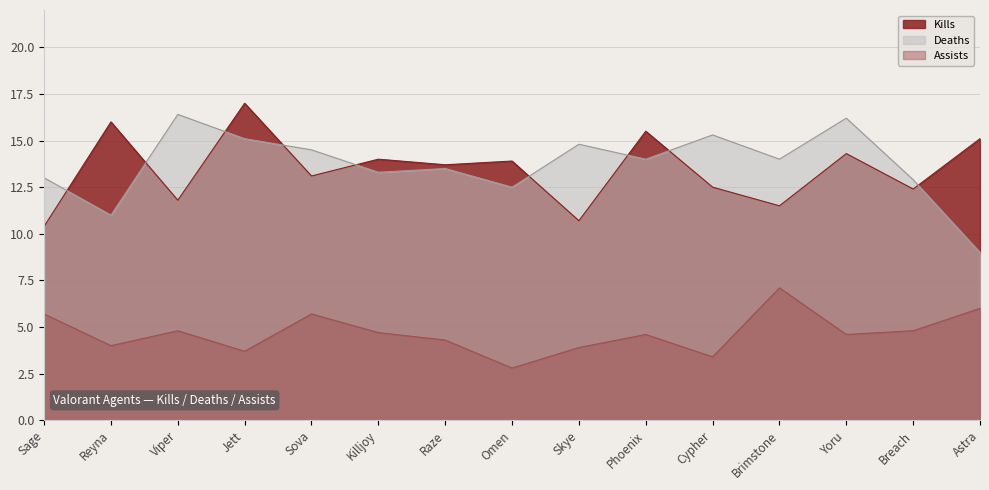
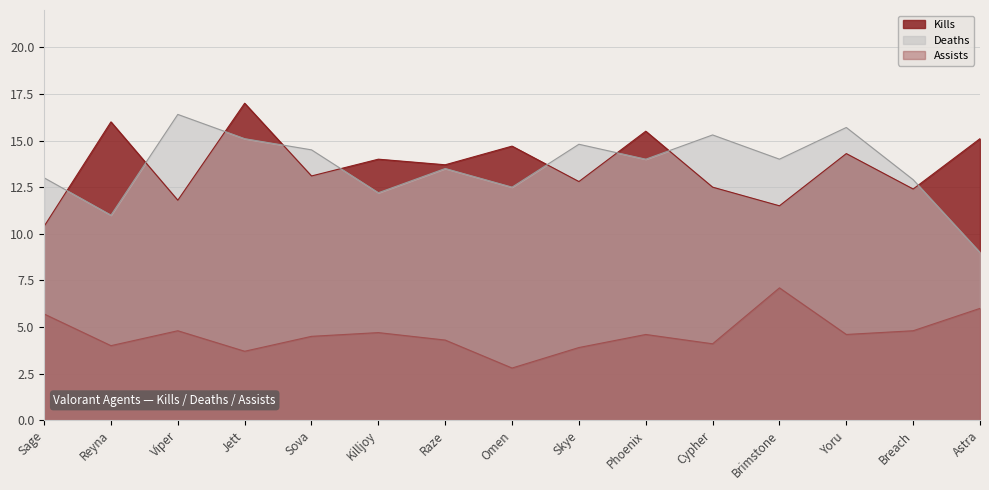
  {
    "Kills": {
      "Sage": 10.4,
      "Reyna": 16.0,
      "Viper": 11.8,
      "Jett": 17.0,
      "Sova": 13.1,
      "Killjoy": 14.0,
      "Raze": 13.7,
-     "Omen": 13.9,
-     "Skye": 10.7,
+     "Omen": 14.7,
+     "Skye": 12.8,
      "Phoenix": 15.5,
      "Cypher": 12.5,
      "Brimstone": 11.5,
      "Yoru": 14.3,
      "Breach": 12.4,
      "Astra": 15.1
    },
    "Deaths": {
      "Sage": 13.0,
      "Reyna": 11.0,
      "Viper": 16.4,
      "Jett": 15.1,
      "Sova": 14.5,
-     "Killjoy": 13.3,
+     "Killjoy": 12.2,
      "Raze": 13.5,
      "Omen": 12.5,
      "Skye": 14.8,
      "Phoenix": 14.0,
      "Cypher": 15.3,
      "Brimstone": 14.0,
-     "Yoru": 16.2,
+     "Yoru": 15.7,
      "Breach": 12.9,
      "Astra": 9.0
    },
    "Assists": {
      "Sage": 5.7,
      "Reyna": 4.0,
      "Viper": 4.8,
      "Jett": 3.7,
-     "Sova": 5.7,
+     "Sova": 4.5,
      "Killjoy": 4.7,
      "Raze": 4.3,
      "Omen": 2.8,
      "Skye": 3.9,
      "Phoenix": 4.6,
-     "Cypher": 3.4,
+     "Cypher": 4.1,
      "Brimstone": 7.1,
      "Yoru": 4.6,
      "Breach": 4.8,
      "Astra": 6.0
    }
  }
